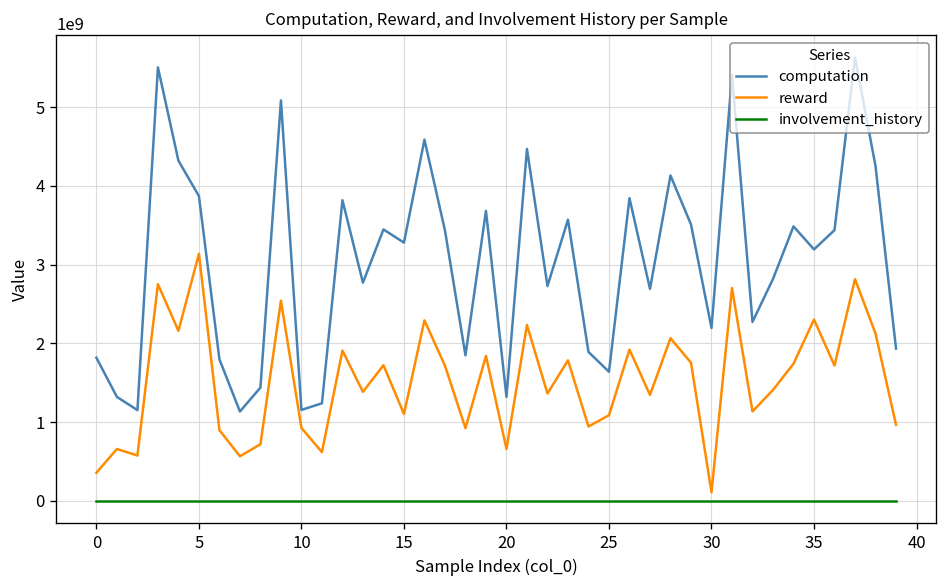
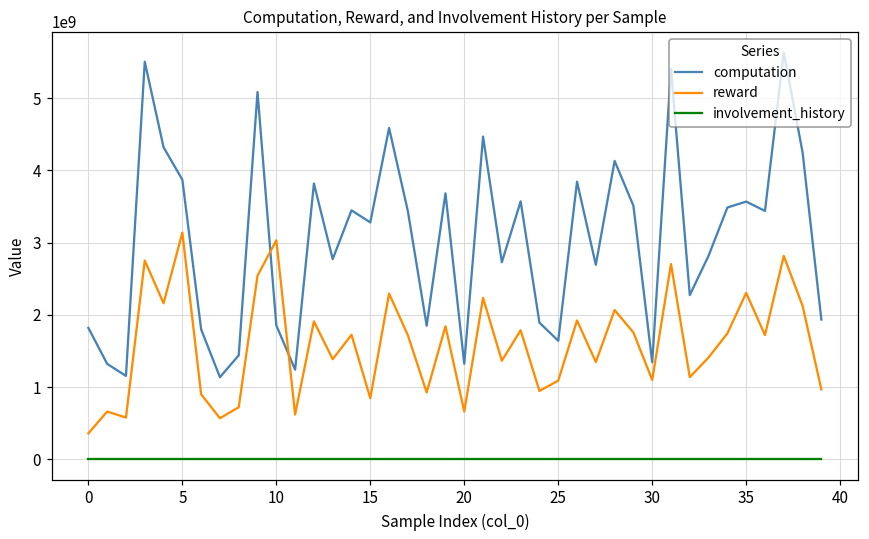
  {
    "computation": {
      "0": 1800000000,
      "5": 3900000000,
-     "10": 1200000000,
+     "10": 1900000000,
      "15": 3300000000,
      "20": 1300000000,
      "25": 1600000000,
-     "30": 2200000000,
-     "35": 3200000000
+     "30": 1300000000,
+     "35": 3600000000
    },
    "reward": {
      "0": 400000000,
      "5": 3100000000,
-     "10": 900000000,
-     "15": 1100000000,
+     "10": 3000000000,
+     "15": 800000000,
      "20": 700000000,
      "25": 1100000000,
-     "30": 100000000,
+     "30": 1100000000,
      "35": 2300000000
    },
    "involvement_history": {
      "0": 0,
      "5": 0,
      "10": 0,
      "15": 0,
      "20": 0,
      "25": 0,
      "30": 0,
      "35": 0
    }
  }
